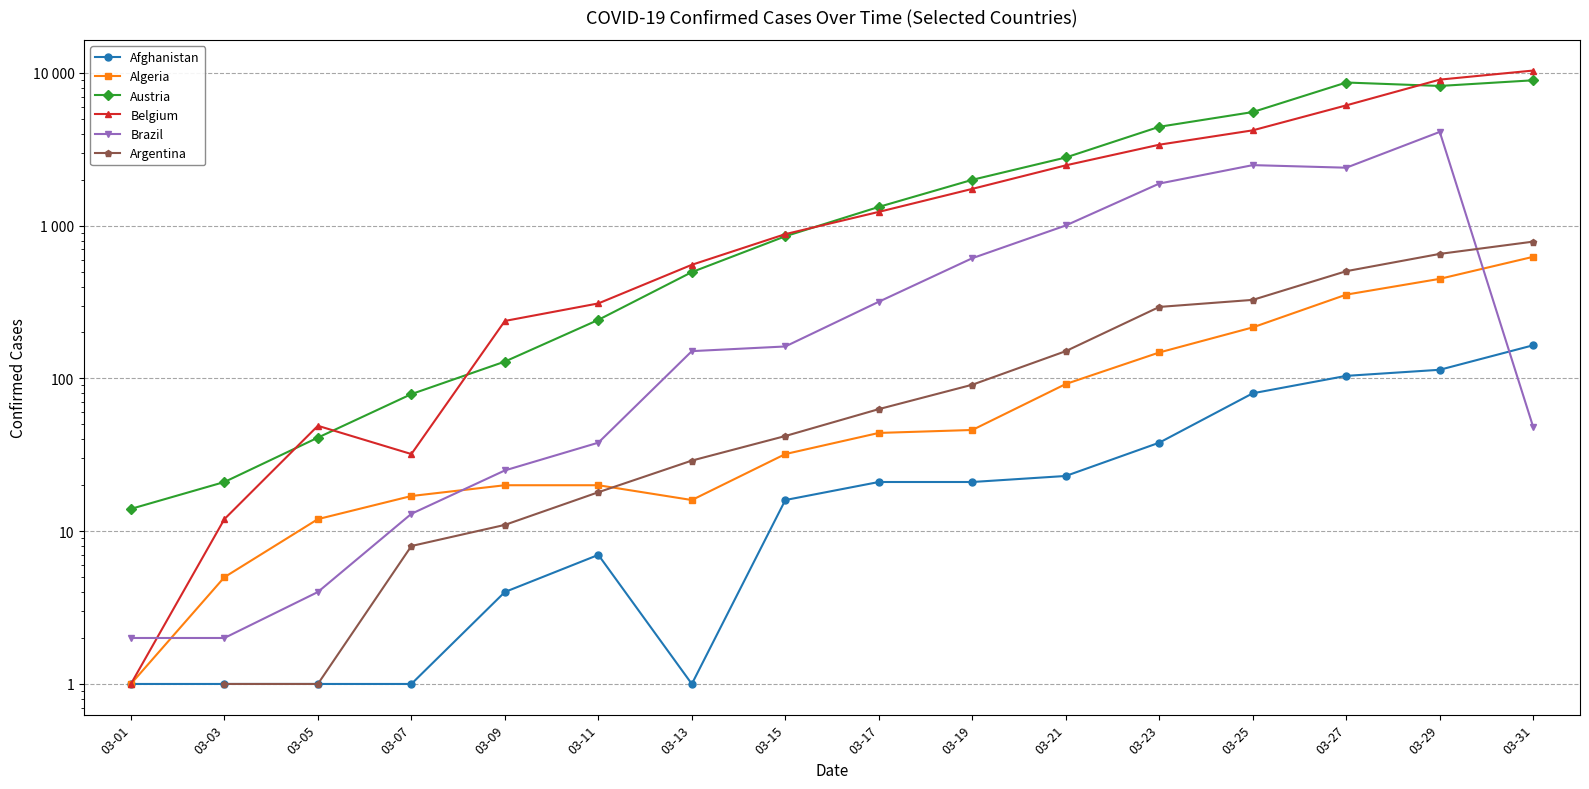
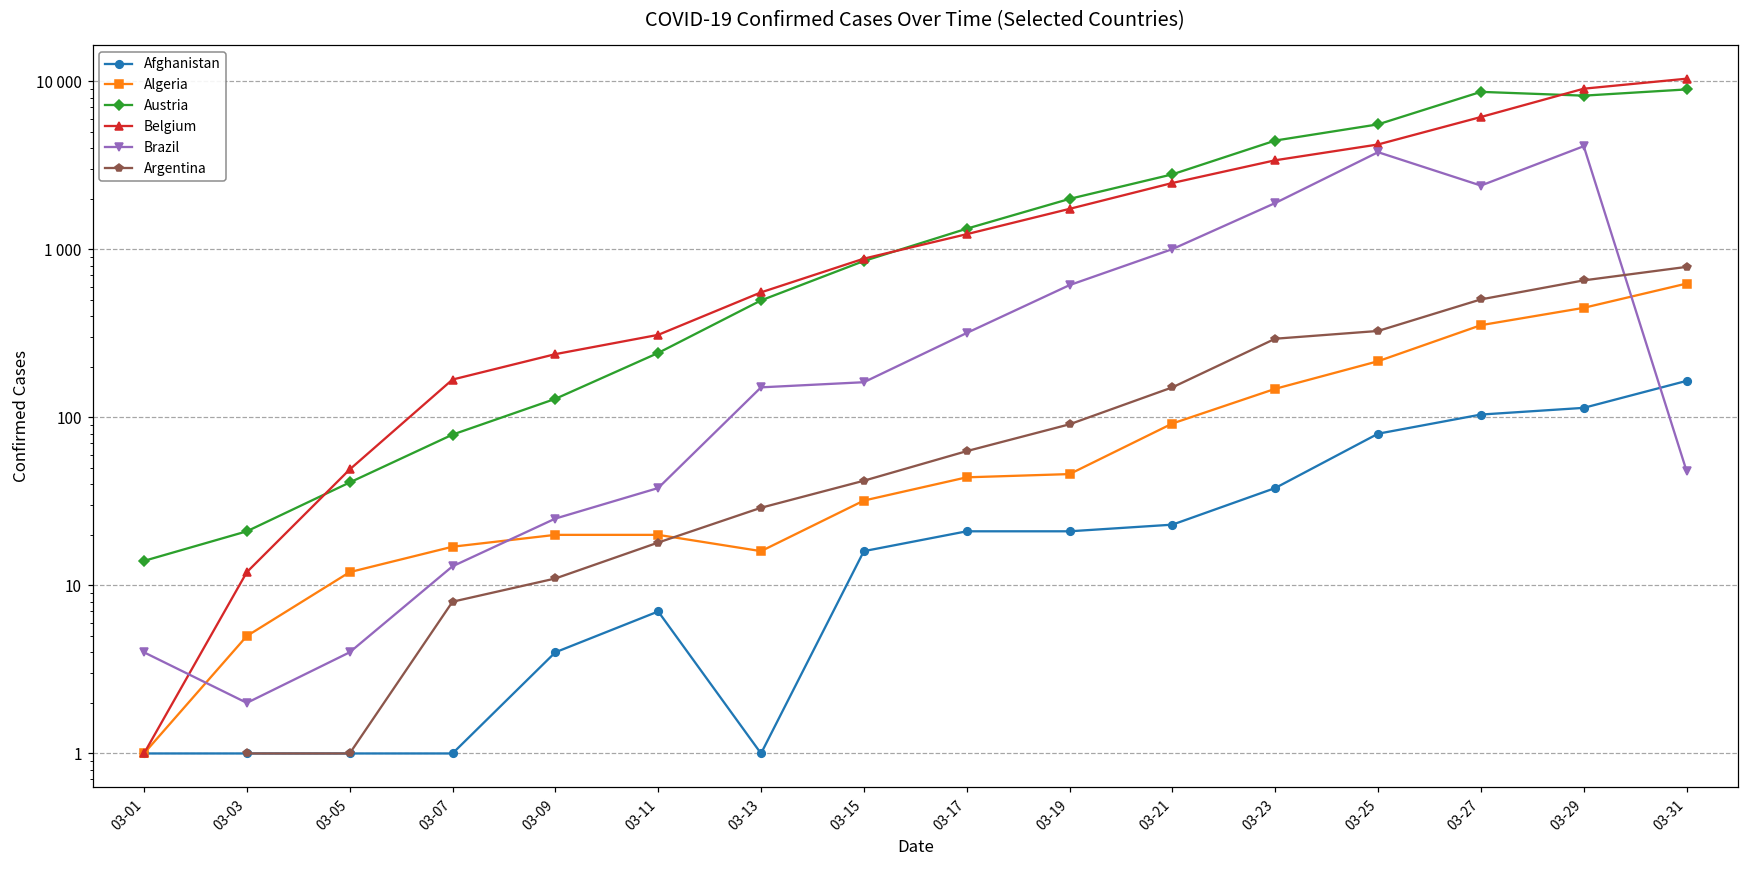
  {
    "Afghanistan": {
      "03-07": 1,
      "03-09": 4,
      "03-11": 7,
      "03-13": 1,
      "03-15": 16,
      "03-17": 21,
      "03-19": 21,
      "03-21": 23,
      "03-23": 38,
      "03-25": 80,
      "03-27": 100,
      "03-29": 110,
      "03-31": 170
    },
    "Algeria": {
      "03-03": 5,
      "03-05": 12,
      "03-07": 17,
      "03-09": 20,
      "03-11": 20,
      "03-13": 16,
      "03-15": 32,
      "03-17": 44,
      "03-19": 46,
      "03-21": 90,
      "03-23": 150,
      "03-25": 220,
      "03-27": 350,
      "03-29": 450,
      "03-31": 630
    },
    "Austria": {
      "03-01": 14,
      "03-03": 21,
      "03-05": 41,
      "03-07": 80,
      "03-09": 130,
      "03-11": 240,
      "03-13": 500,
      "03-17": 1300,
      "03-19": 2000,
      "03-21": 2800,
      "03-23": 4400,
      "03-25": 5500,
      "03-27": 9000,
      "03-29": 8000,
      "03-31": 9000
    },
    "Belgium": {
      "03-03": 12,
      "03-05": 49,
-     "03-07": 32,
+     "03-07": 170,
      "03-09": 240,
      "03-11": 310,
      "03-13": 560,
      "03-17": 1200,
      "03-19": 1700,
      "03-21": 2500,
      "03-23": 3400,
      "03-25": 4200,
      "03-27": 6100,
      "03-29": 9000,
      "03-31": 10000
    },
    "Brazil": {
-     "03-01": 2,
+     "03-01": 4,
      "03-03": 2,
      "03-05": 4,
      "03-07": 13,
      "03-09": 25,
      "03-11": 38,
      "03-13": 150,
      "03-15": 160,
      "03-17": 320,
      "03-19": 610,
      "03-21": 1000,
      "03-23": 1900,
-     "03-25": 2500,
+     "03-25": 3800,
      "03-27": 2400,
      "03-29": 4100,
      "03-31": 48
    },
    "Argentina": {
      "03-07": 8,
      "03-09": 11,
      "03-11": 18,
      "03-13": 29,
      "03-15": 42,
      "03-17": 63,
      "03-19": 90,
      "03-21": 150,
      "03-23": 290,
      "03-25": 330,
      "03-27": 500,
      "03-29": 650,
      "03-31": 800
    }
  }
